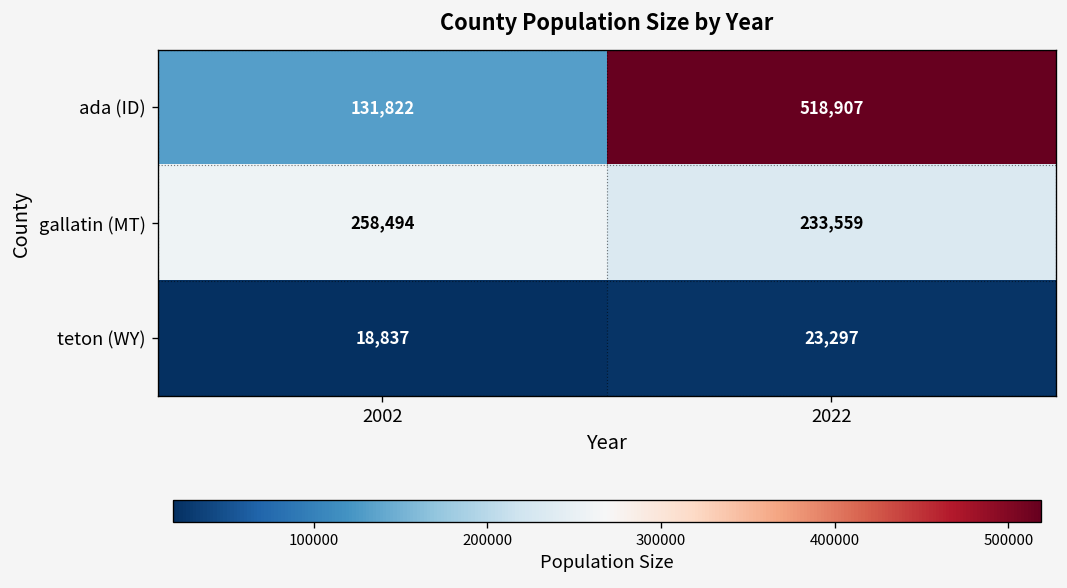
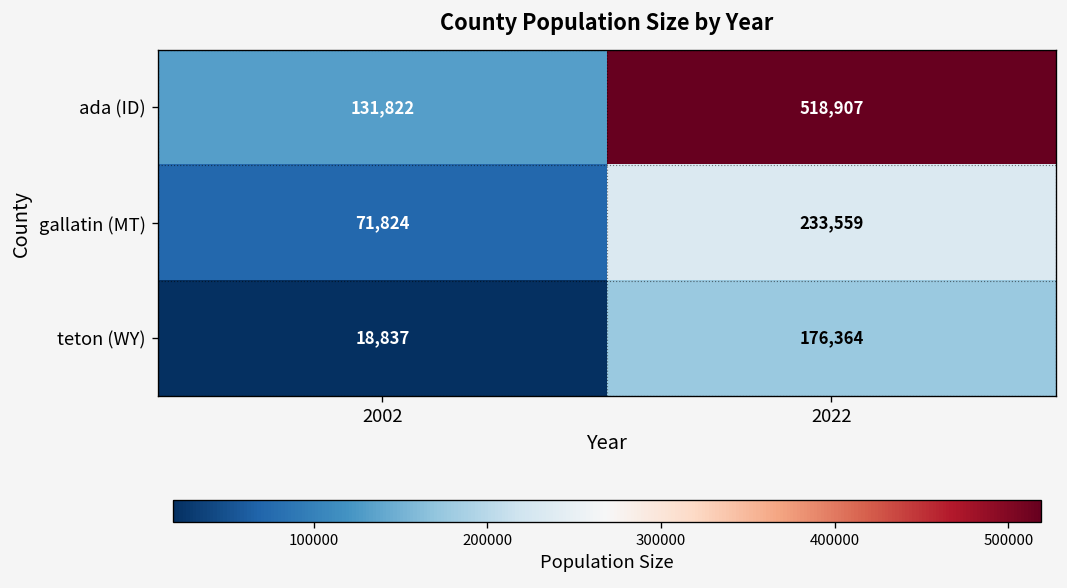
  {
    "ada (ID)": {
      "2002": "131,822",
      "2022": "518,907"
    },
    "gallatin (MT)": {
-     "2002": "258,494",
+     "2002": "71,824",
      "2022": "233,559"
    },
    "teton (WY)": {
      "2002": "18,837",
-     "2022": "23,297"
+     "2022": "176,364"
    }
  }
